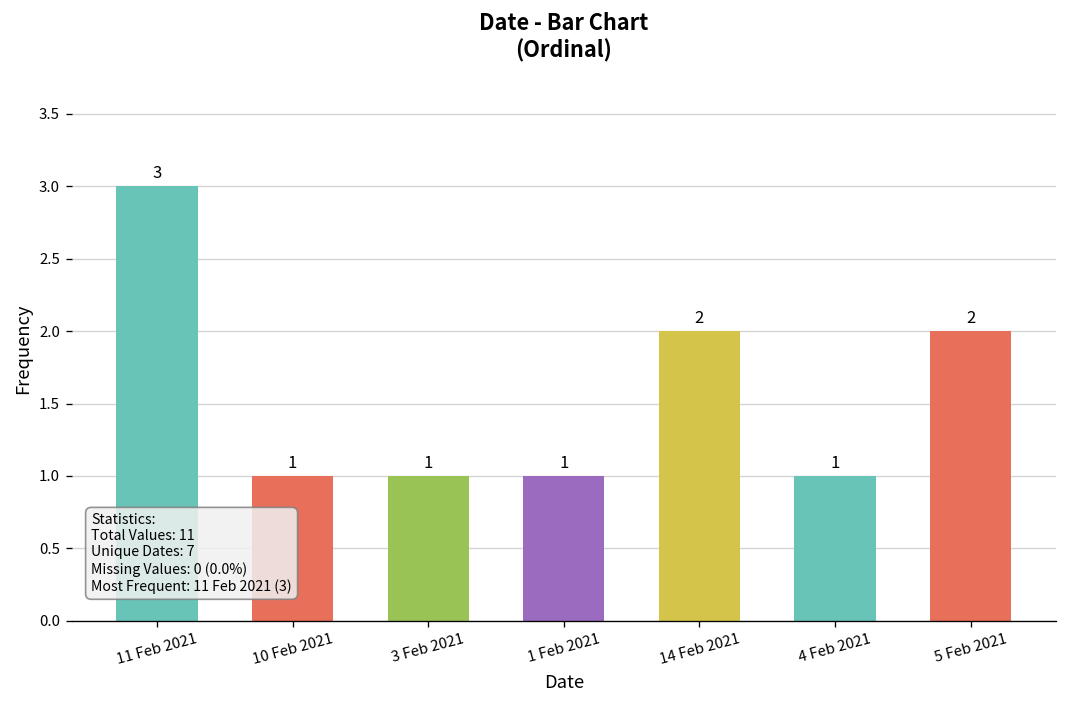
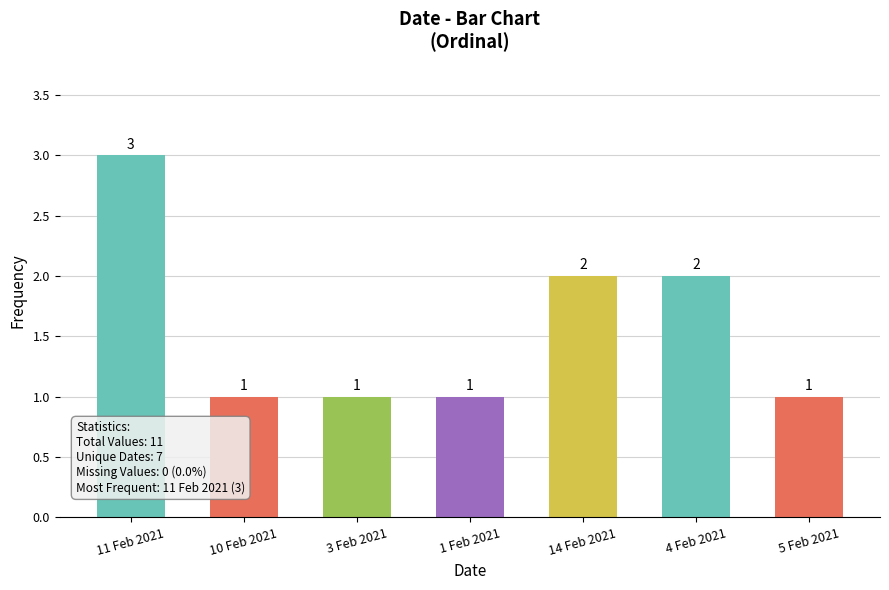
  {
    "11 Feb 2021": 3,
    "10 Feb 2021": 1,
    "3 Feb 2021": 1,
    "1 Feb 2021": 1,
    "14 Feb 2021": 2,
-   "4 Feb 2021": 1,
-   "5 Feb 2021": 2
+   "4 Feb 2021": 2,
+   "5 Feb 2021": 1
  }
